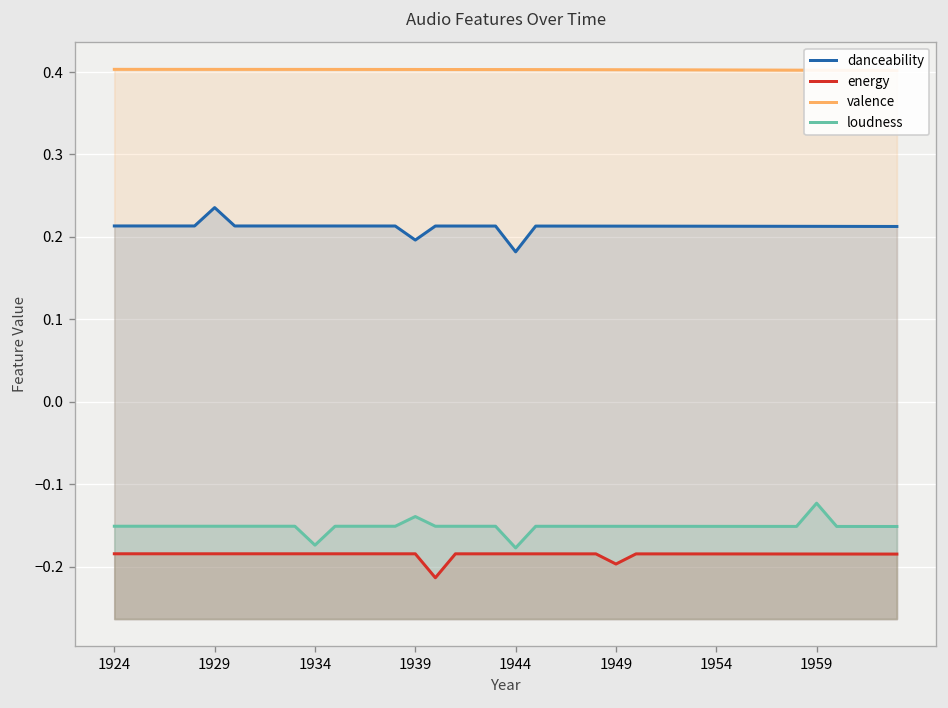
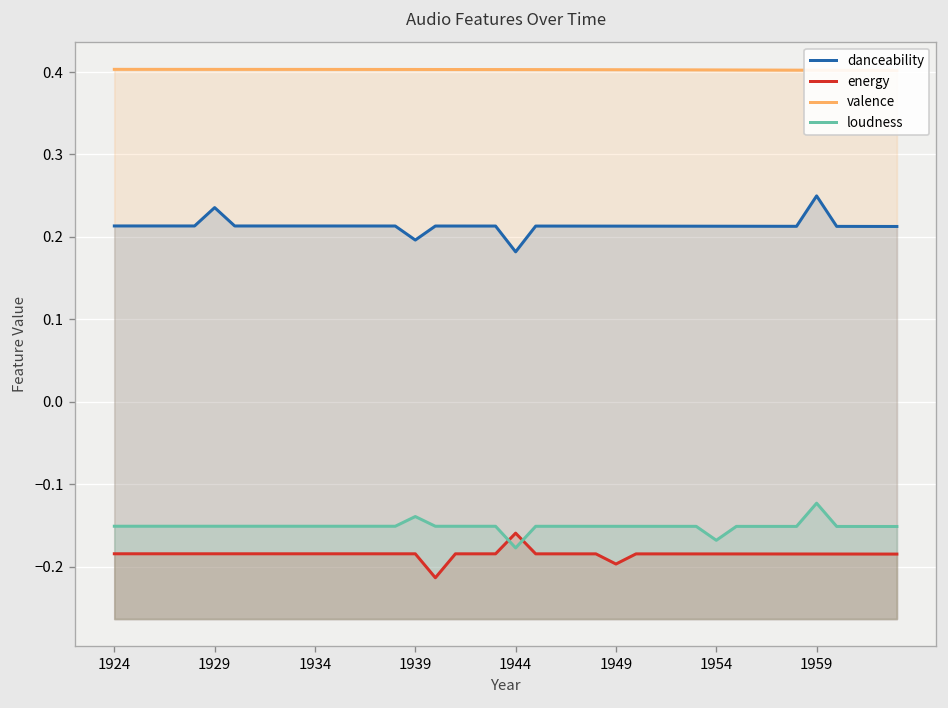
  {
    "danceability": {
      "1924": 0.21,
      "1929": 0.24,
      "1934": 0.21,
      "1939": 0.20,
      "1944": 0.18,
      "1949": 0.21,
      "1954": 0.21,
-     "1959": 0.21
+     "1959": 0.25
    },
    "energy": {
      "1924": -0.18,
      "1929": -0.18,
      "1934": -0.18,
      "1939": -0.18,
-     "1944": -0.18,
+     "1944": -0.16,
      "1949": -0.20,
      "1954": -0.18,
      "1959": -0.18
    },
    "valence": {
      "1924": 0.40,
      "1929": 0.40,
      "1934": 0.40,
      "1939": 0.40,
      "1944": 0.40,
      "1949": 0.40,
      "1954": 0.40
    },
    "loudness": {
      "1924": -0.15,
      "1929": -0.15,
-     "1934": -0.17,
+     "1934": -0.15,
      "1939": -0.14,
      "1944": -0.18,
      "1949": -0.15,
-     "1954": -0.15,
+     "1954": -0.17,
      "1959": -0.12
    }
  }
